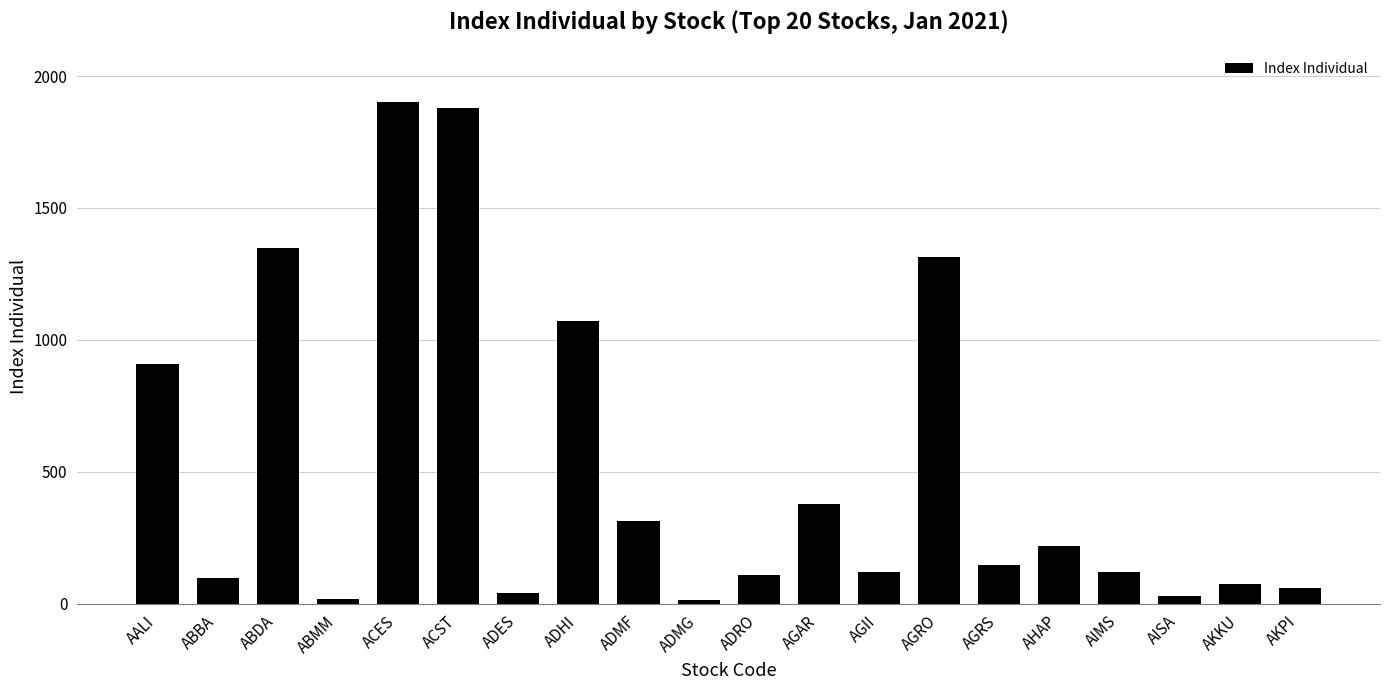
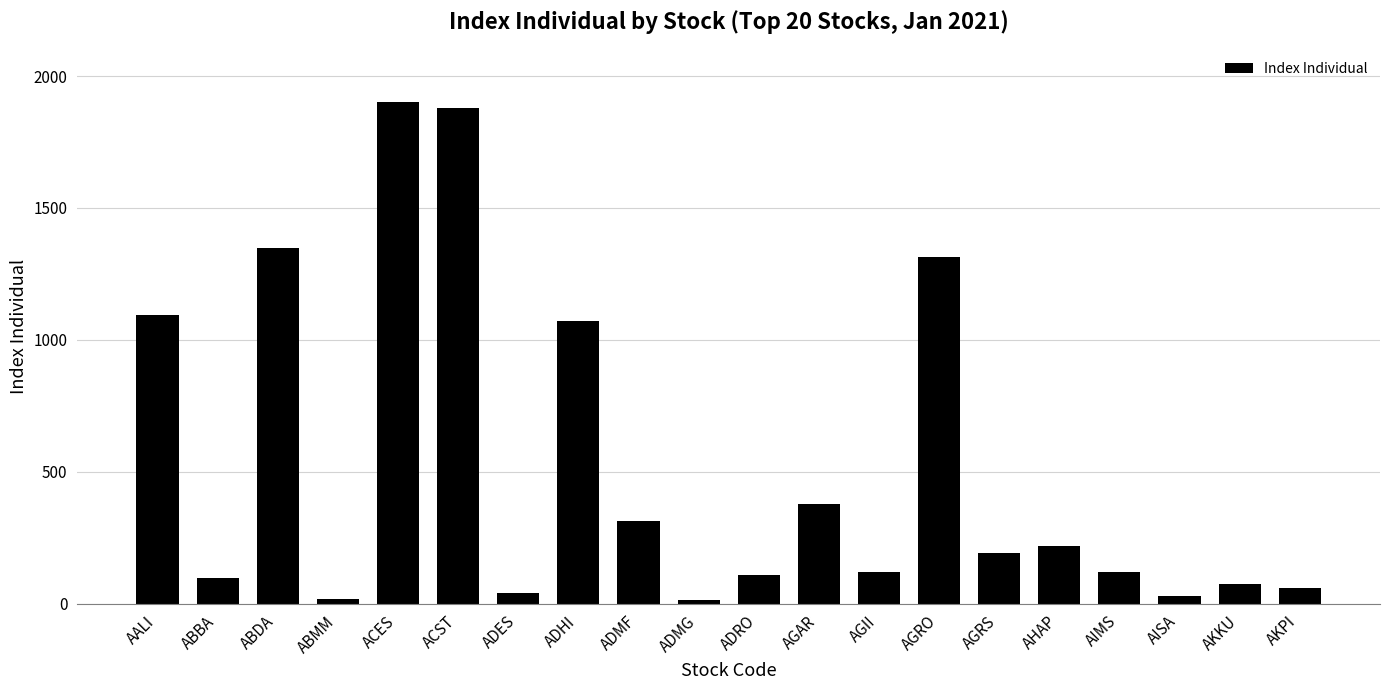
  {
-   "AALI": 910,
+   "AALI": 1100,
    "ABBA": 100,
    "ABDA": 1350,
    "ABMM": 20,
    "ACES": 1900,
    "ACST": 1880,
    "ADES": 40,
    "ADHI": 1070,
    "ADMF": 320,
    "ADMG": 10,
    "ADRO": 110,
    "AGAR": 380,
    "AGII": 120,
    "AGRO": 1320,
-   "AGRS": 150,
+   "AGRS": 190,
    "AHAP": 220,
    "AIMS": 120,
    "AISA": 30,
    "AKKU": 80,
    "AKPI": 60
  }
